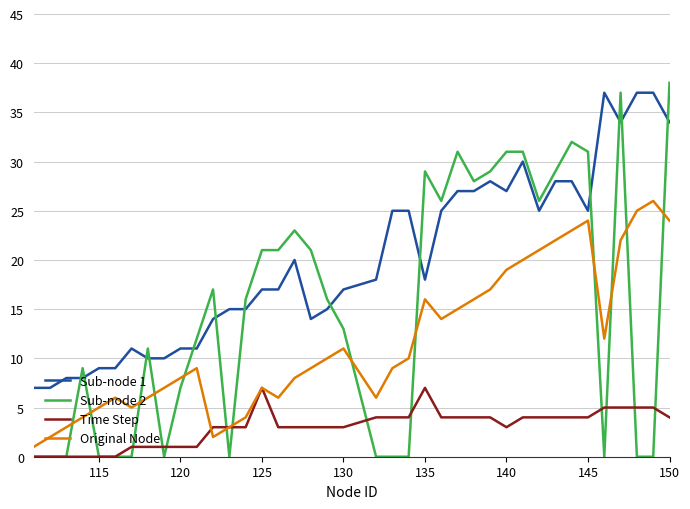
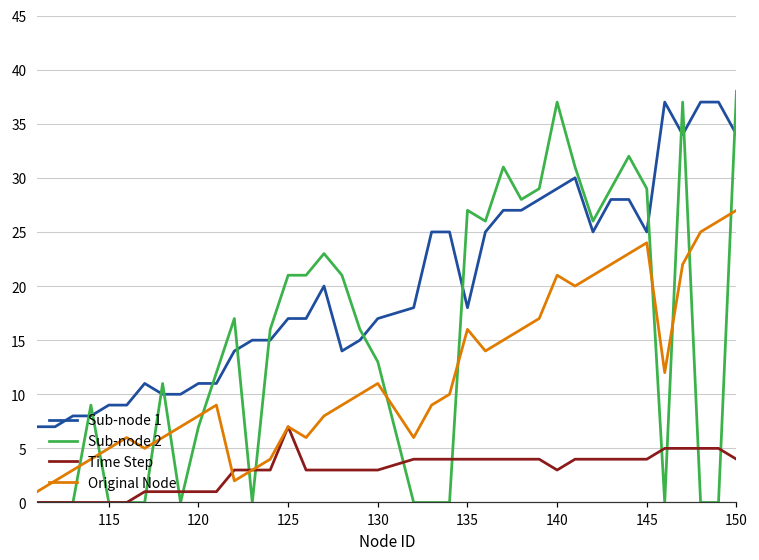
  {
    "Sub-node 1": {
      "115": 9,
      "120": 11,
      "125": 17,
      "130": 17,
      "135": 18,
-     "140": 27,
+     "140": 29,
      "145": 25,
      "150": 34
    },
    "Sub-node 2": {
      "120": 7,
      "125": 21,
      "130": 13,
-     "135": 29,
-     "140": 31,
-     "145": 31,
+     "135": 27,
+     "140": 37,
+     "145": 29,
      "150": 38
    },
    "Time Step": {
      "120": 1,
      "130": 3,
-     "135": 7,
+     "135": 4,
      "140": 3,
      "145": 4,
      "150": 4
    },
    "Original Node": {
      "115": 5,
      "120": 8,
      "130": 11,
      "135": 16,
-     "140": 19,
+     "140": 21,
      "145": 24,
-     "150": 24
+     "150": 27
    }
  }
